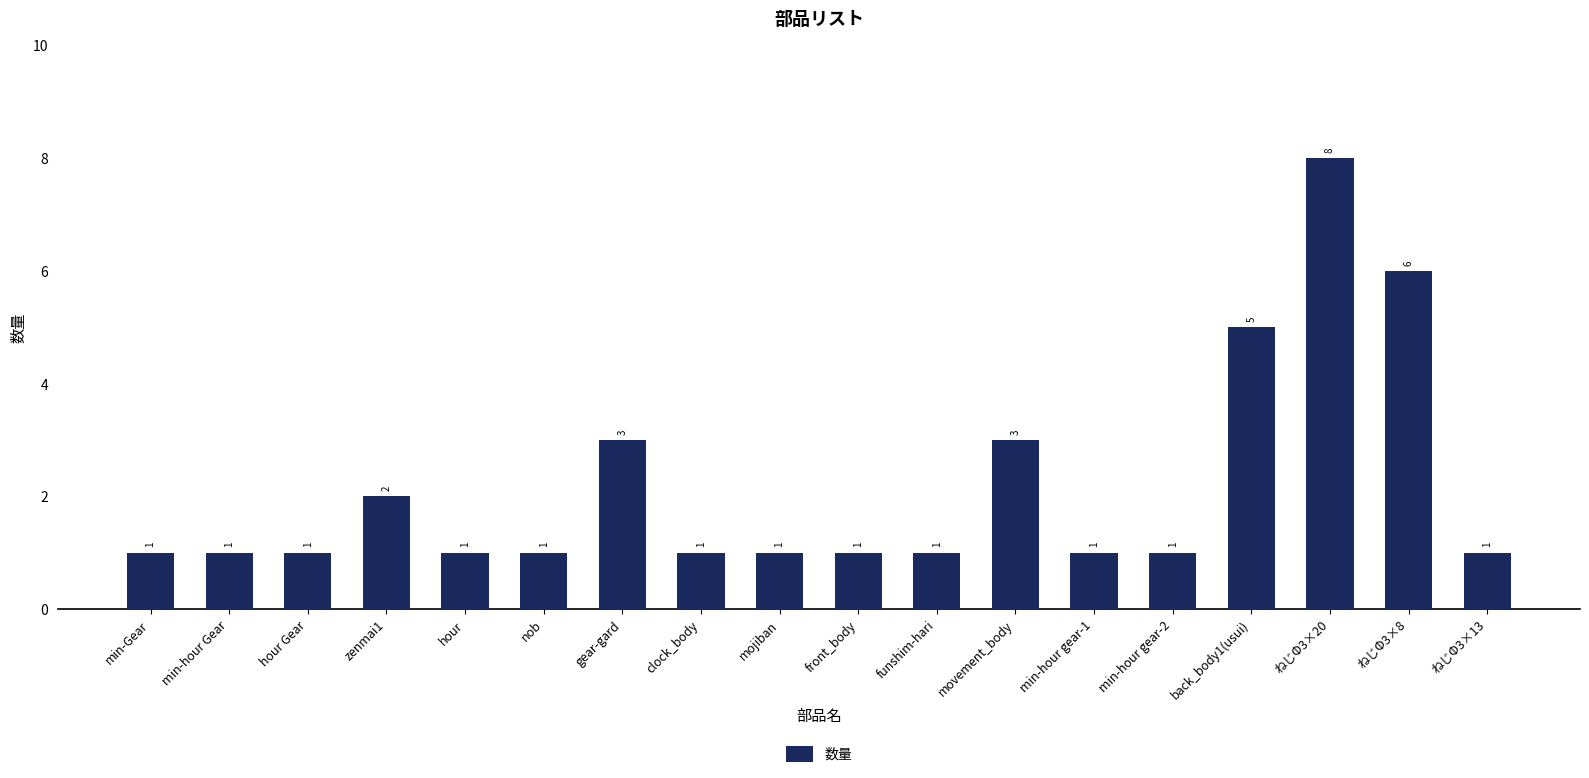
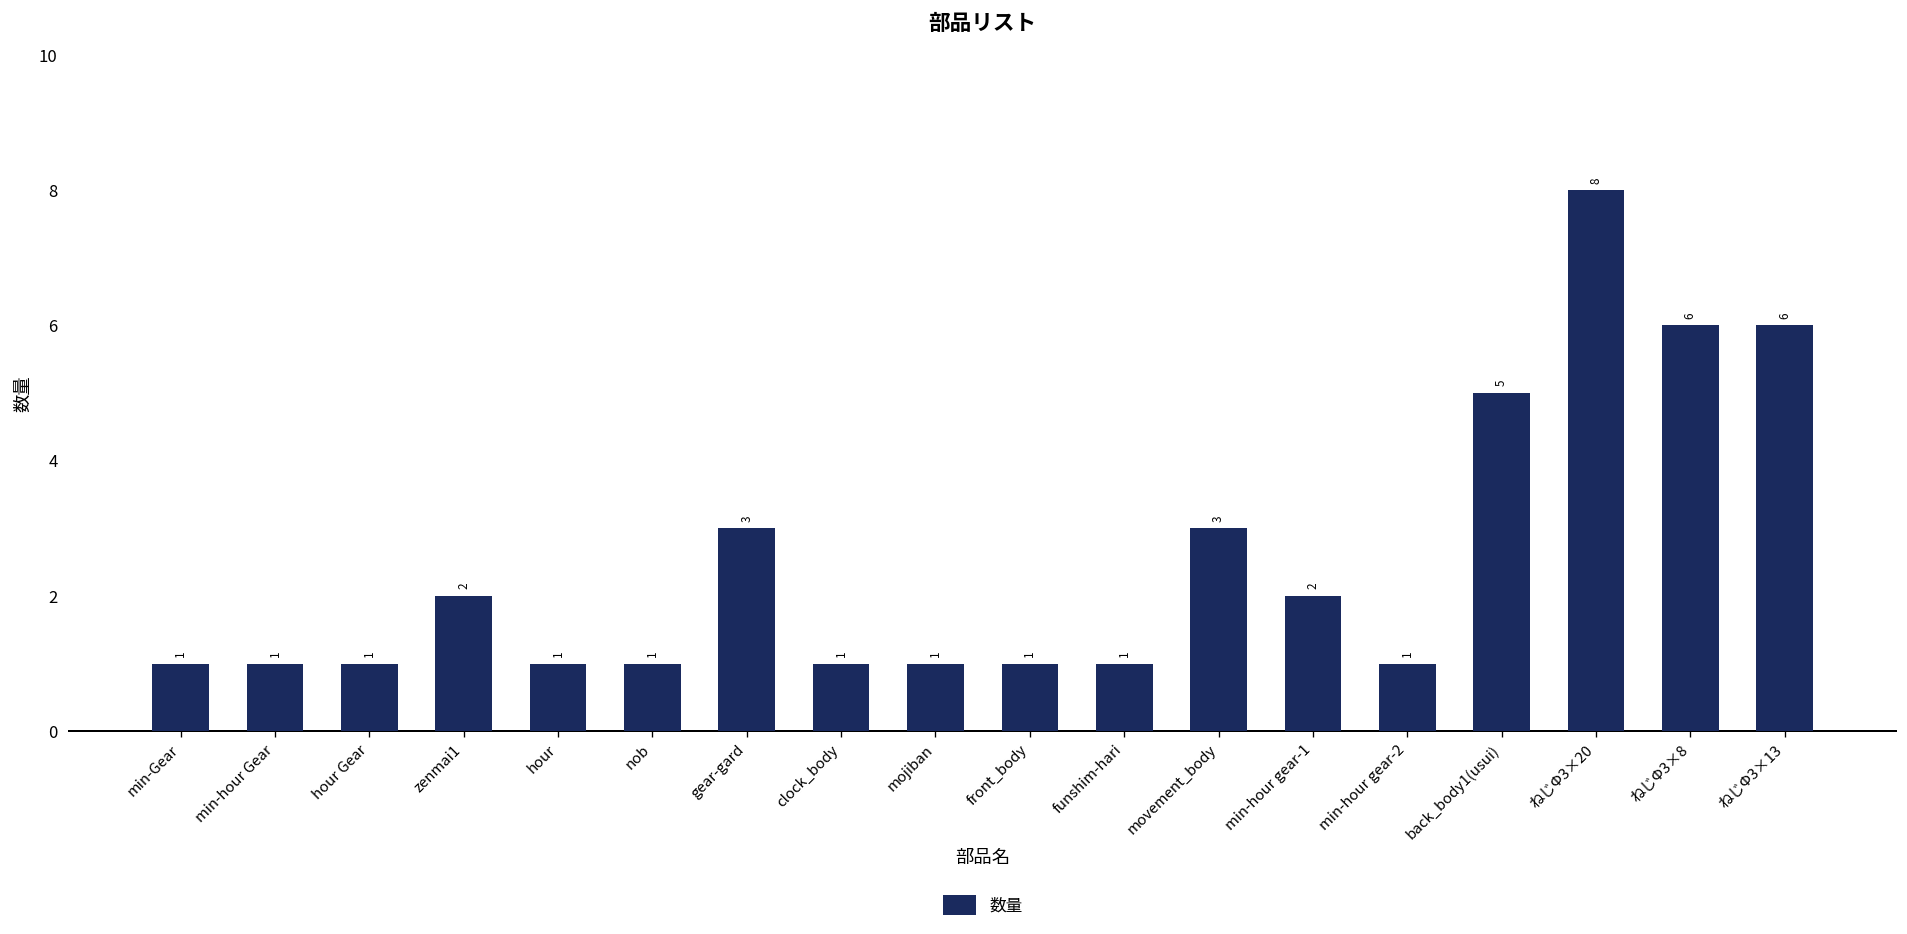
  {
    "min-Gear": 1,
    "min-hour Gear": 1,
    "hour Gear": 1,
    "zenmai1": 2,
    "hour": 1,
    "nob": 1,
    "gear-gard": 3,
    "clock_body": 1,
    "mojiban": 1,
    "front_body": 1,
    "funshim-hari": 1,
    "movement_body": 3,
-   "min-hour gear-1": 1,
+   "min-hour gear-1": 2,
    "min-hour gear-2": 1,
    "back_body1(usui)": 5,
    "ねじΦ3×20": 8,
    "ねじΦ3×8": 6,
-   "ねじΦ3×13": 1
+   "ねじΦ3×13": 6
  }
